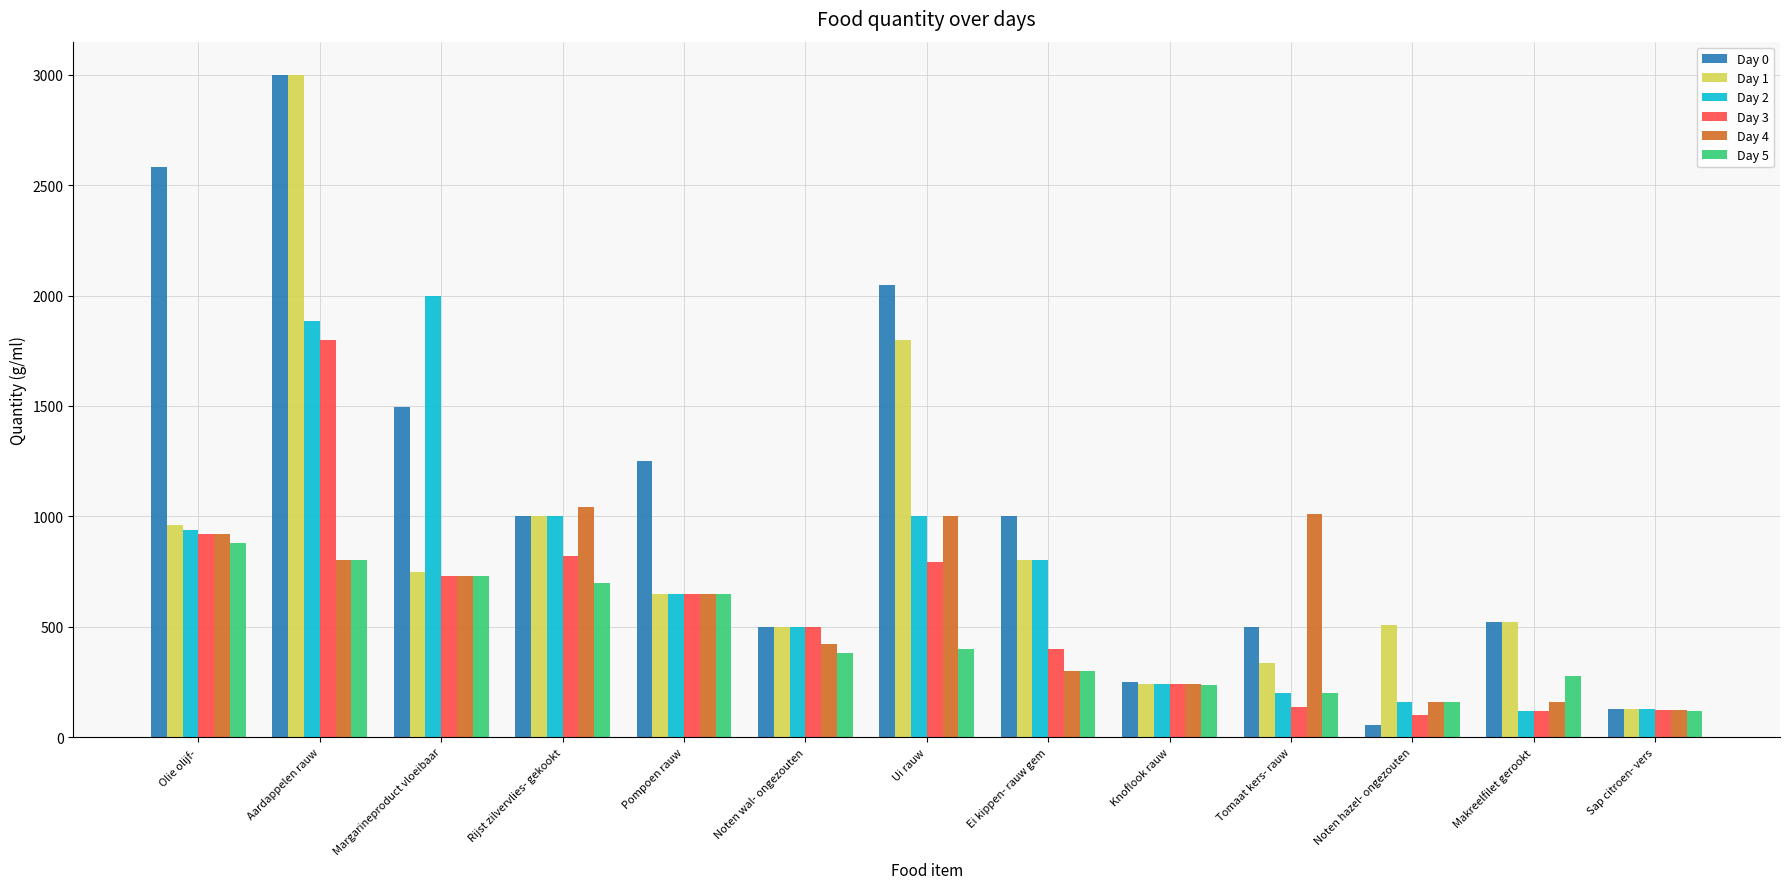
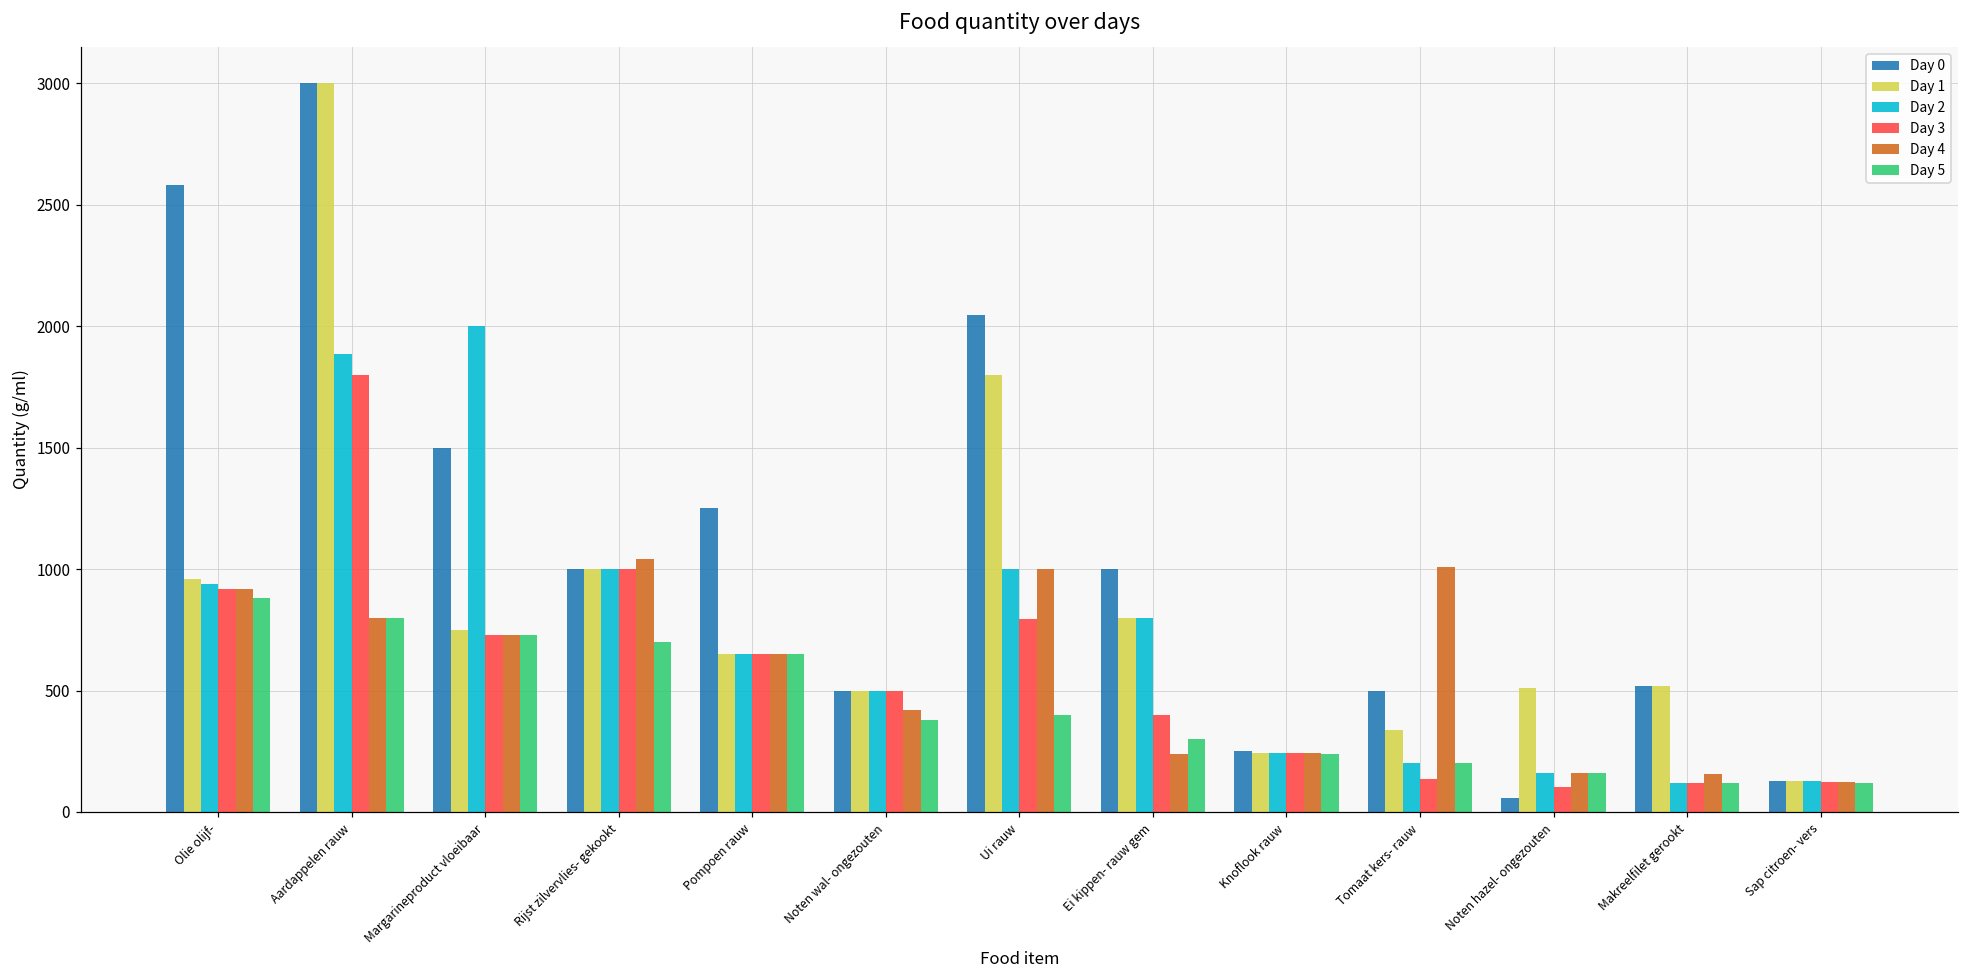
  {
    "Day 0": {
      "Olie olijf-": 2580,
      "Aardappelen rauw": 3000,
      "Margarineproduct vloeibaar": 1500,
      "Rijst zilvervlies- gekookt": 1000,
      "Pompoen rauw": 1250,
      "Noten wal- ongezouten": 500,
      "Ui rauw": 2050,
      "Ei kippen- rauw gem": 1000,
      "Knoflook rauw": 250,
      "Tomaat kers- rauw": 500,
      "Noten hazel- ongezouten": 60,
      "Makreelfilet gerookt": 520,
      "Sap citroen- vers": 130
    },
    "Day 1": {
      "Olie olijf-": 960,
      "Aardappelen rauw": 3000,
      "Margarineproduct vloeibaar": 750,
      "Rijst zilvervlies- gekookt": 1000,
      "Pompoen rauw": 650,
      "Noten wal- ongezouten": 500,
      "Ui rauw": 1800,
      "Ei kippen- rauw gem": 800,
      "Knoflook rauw": 240,
      "Tomaat kers- rauw": 340,
      "Noten hazel- ongezouten": 510,
      "Makreelfilet gerookt": 520,
      "Sap citroen- vers": 130
    },
    "Day 2": {
      "Olie olijf-": 940,
      "Aardappelen rauw": 1890,
      "Margarineproduct vloeibaar": 2000,
      "Rijst zilvervlies- gekookt": 1000,
      "Pompoen rauw": 650,
      "Noten wal- ongezouten": 500,
      "Ui rauw": 1000,
      "Ei kippen- rauw gem": 800,
      "Knoflook rauw": 240,
      "Tomaat kers- rauw": 200,
      "Noten hazel- ongezouten": 160,
      "Makreelfilet gerookt": 120,
      "Sap citroen- vers": 130
    },
    "Day 3": {
      "Olie olijf-": 920,
      "Aardappelen rauw": 1800,
      "Margarineproduct vloeibaar": 730,
-     "Rijst zilvervlies- gekookt": 820,
+     "Rijst zilvervlies- gekookt": 1000,
      "Pompoen rauw": 650,
      "Noten wal- ongezouten": 500,
      "Ui rauw": 790,
      "Ei kippen- rauw gem": 400,
      "Knoflook rauw": 240,
      "Tomaat kers- rauw": 140,
      "Noten hazel- ongezouten": 100,
      "Makreelfilet gerookt": 120,
      "Sap citroen- vers": 120
    },
    "Day 4": {
      "Olie olijf-": 920,
      "Aardappelen rauw": 800,
      "Margarineproduct vloeibaar": 730,
      "Rijst zilvervlies- gekookt": 1040,
      "Pompoen rauw": 650,
      "Noten wal- ongezouten": 420,
      "Ui rauw": 1000,
-     "Ei kippen- rauw gem": 300,
+     "Ei kippen- rauw gem": 240,
      "Knoflook rauw": 240,
      "Tomaat kers- rauw": 1010,
      "Noten hazel- ongezouten": 160,
      "Makreelfilet gerookt": 160,
      "Sap citroen- vers": 120
    },
    "Day 5": {
      "Olie olijf-": 880,
      "Aardappelen rauw": 800,
      "Margarineproduct vloeibaar": 730,
      "Rijst zilvervlies- gekookt": 700,
      "Pompoen rauw": 650,
      "Noten wal- ongezouten": 380,
      "Ui rauw": 400,
      "Ei kippen- rauw gem": 300,
      "Knoflook rauw": 240,
      "Tomaat kers- rauw": 200,
      "Noten hazel- ongezouten": 160,
-     "Makreelfilet gerookt": 280,
+     "Makreelfilet gerookt": 120,
      "Sap citroen- vers": 120
    }
  }
